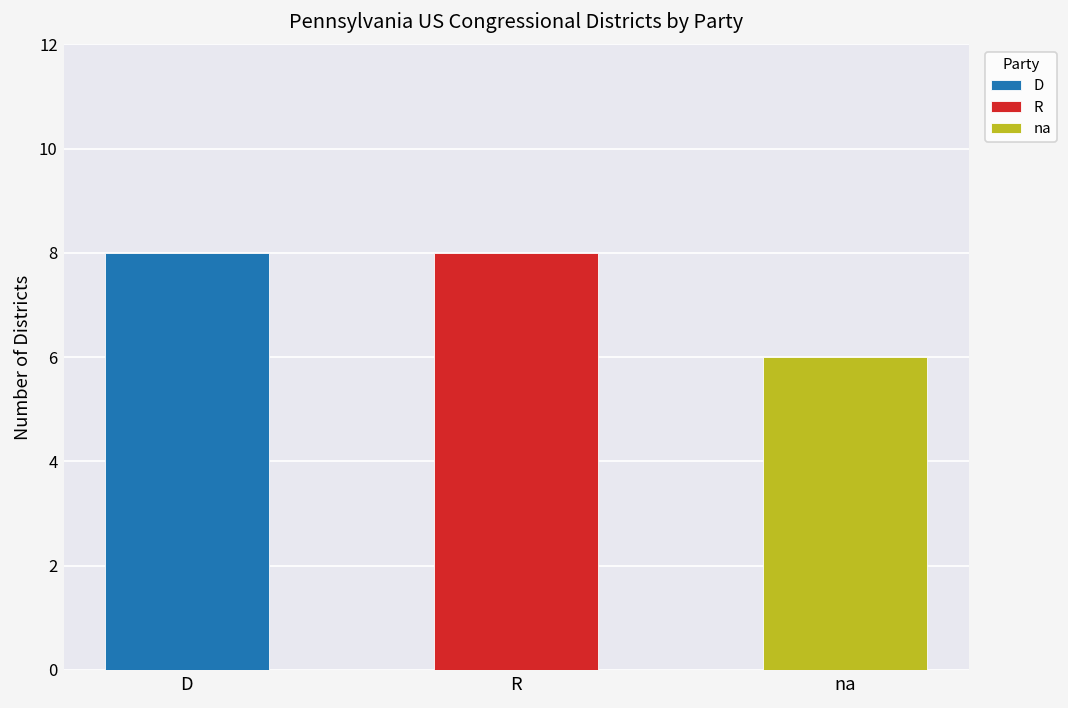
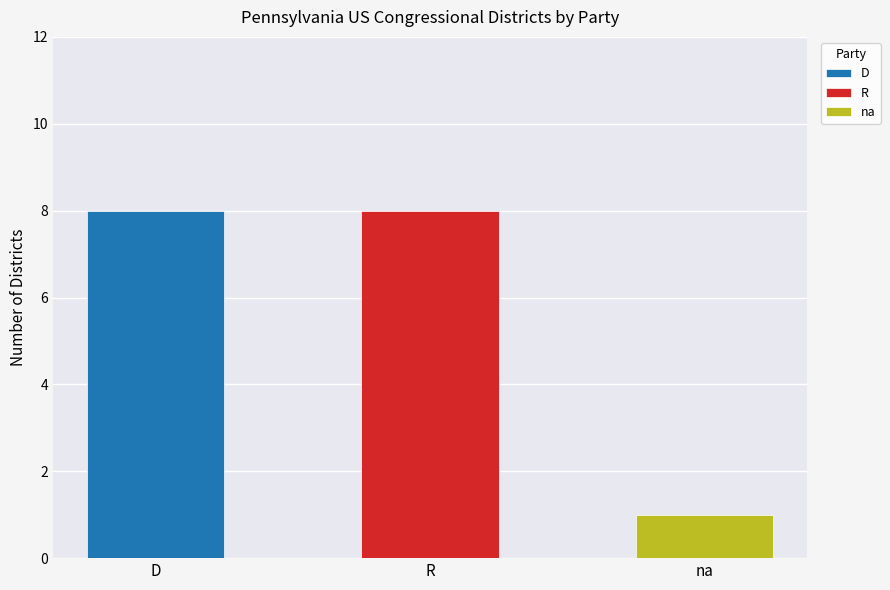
  {
    "D": 8,
    "R": 8,
-   "na": 6
+   "na": 1
  }
